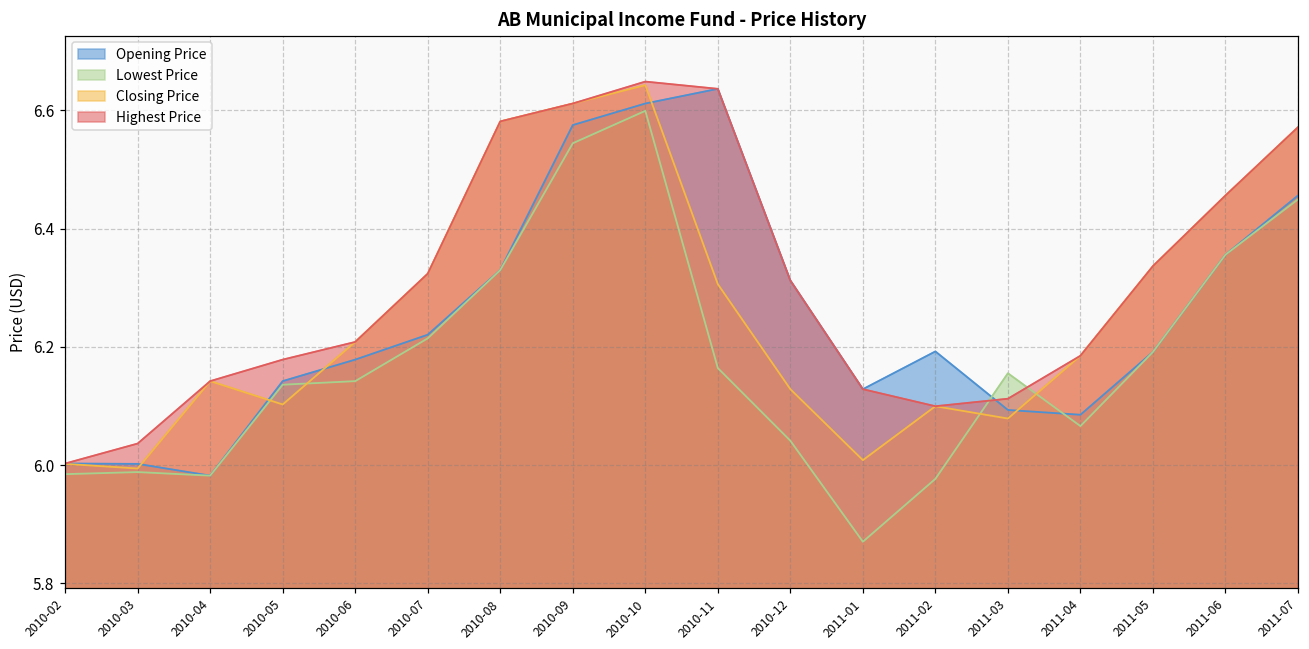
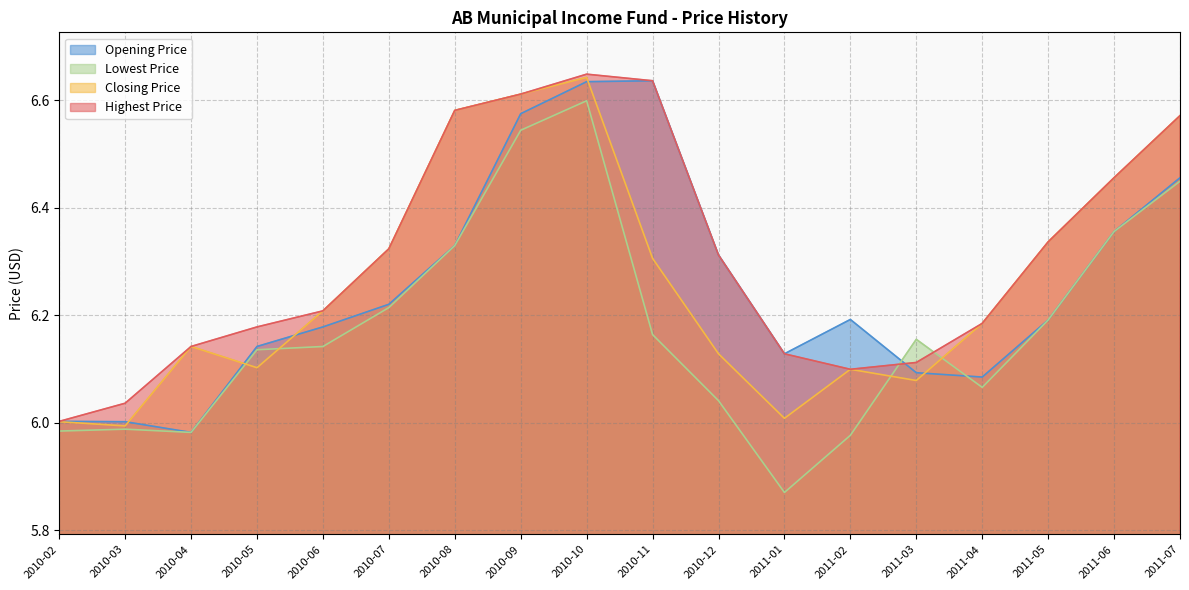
  {
    "Opening Price": {
      "2010-03": 6.00,
      "2010-05": 6.14,
      "2010-06": 6.18,
      "2010-07": 6.22,
      "2010-09": 6.58,
-     "2010-10": 6.61,
+     "2010-10": 6.63,
      "2011-02": 6.19,
      "2011-03": 6.09,
      "2011-04": 6.09,
      "2011-07": 6.46
    },
    "Lowest Price": {
      "2010-02": 5.98,
      "2010-03": 5.99,
      "2010-05": 6.14,
      "2010-06": 6.14,
      "2010-07": 6.21,
      "2010-09": 6.54,
      "2010-10": 6.60,
      "2010-11": 6.16,
      "2010-12": 6.04,
      "2011-01": 5.87,
      "2011-02": 5.98,
      "2011-03": 6.16,
      "2011-04": 6.07,
      "2011-07": 6.45
    },
    "Closing Price": {
      "2010-03": 5.99,
      "2010-05": 6.10,
      "2010-10": 6.64,
      "2010-11": 6.31,
      "2010-12": 6.13,
      "2011-01": 6.01,
      "2011-03": 6.08
    },
    "Highest Price": {
      "2010-03": 6.04,
      "2010-05": 6.18,
      "2010-10": 6.65,
      "2011-03": 6.11
    }
  }
